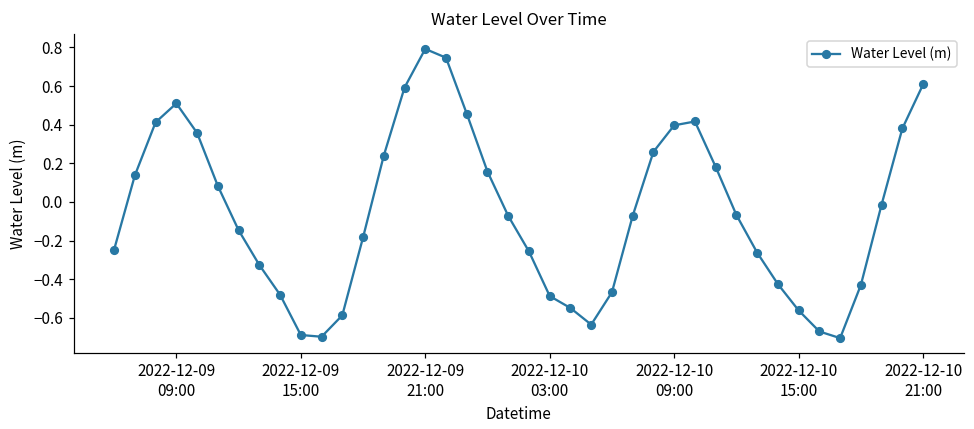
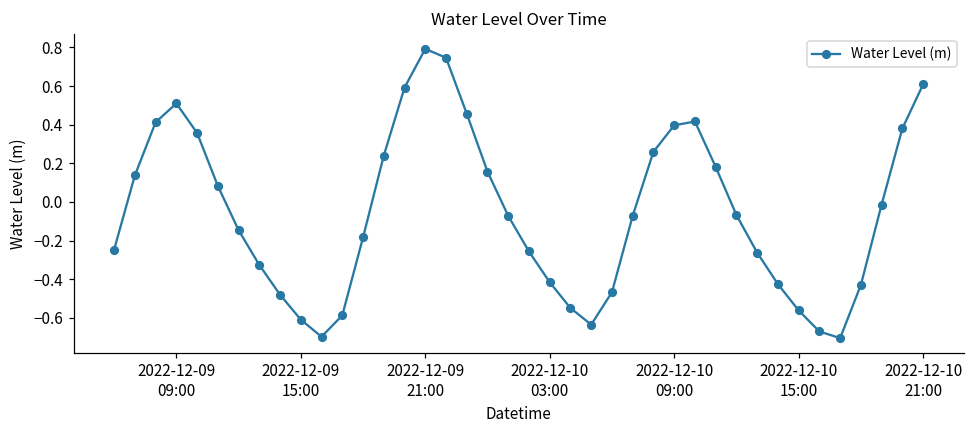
  {
    "2022-12-09 09:00": 0.51,
-   "2022-12-09 15:00": -0.69,
+   "2022-12-09 15:00": -0.61,
    "2022-12-09 21:00": 0.79,
-   "2022-12-10 03:00": -0.49,
+   "2022-12-10 03:00": -0.42,
    "2022-12-10 09:00": 0.40,
    "2022-12-10 15:00": -0.56,
    "2022-12-10 21:00": 0.61
  }
